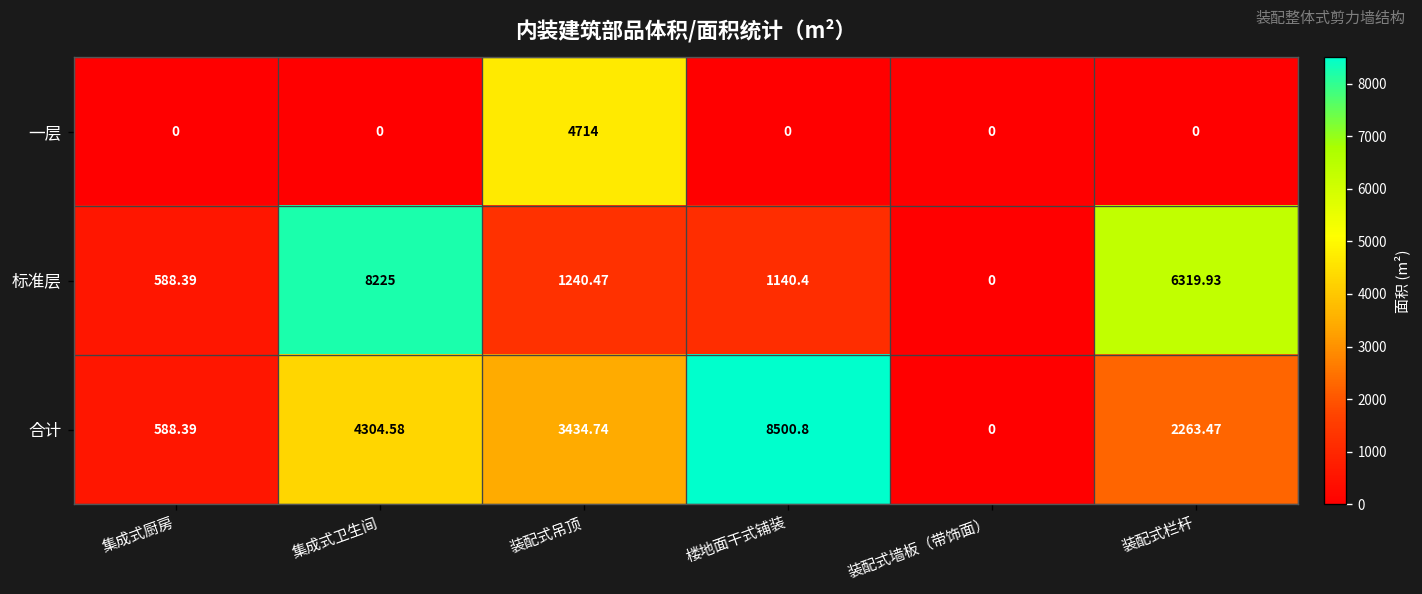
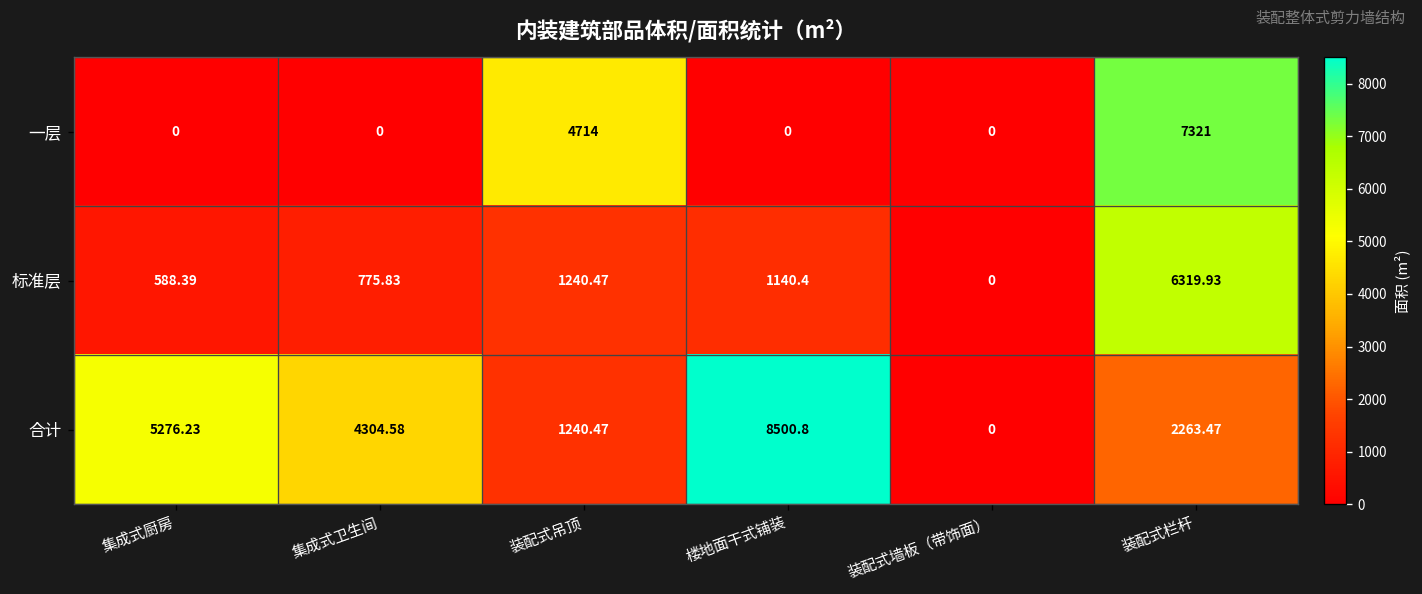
  {
    "一层": {
      "集成式厨房": 0,
      "集成式卫生间": 0,
      "装配式吊顶": 4714,
      "楼地面干式铺装": 0,
      "装配式墙板（带饰面）": 0,
-     "装配式栏杆": 0
+     "装配式栏杆": 7321
    },
    "标准层": {
      "集成式厨房": 588.39,
-     "集成式卫生间": 8225,
+     "集成式卫生间": 775.83,
      "装配式吊顶": 1240.47,
      "楼地面干式铺装": 1140.4,
      "装配式墙板（带饰面）": 0,
      "装配式栏杆": 6319.93
    },
    "合计": {
-     "集成式厨房": 588.39,
+     "集成式厨房": 5276.23,
      "集成式卫生间": 4304.58,
-     "装配式吊顶": 3434.74,
+     "装配式吊顶": 1240.47,
      "楼地面干式铺装": 8500.8,
      "装配式墙板（带饰面）": 0,
      "装配式栏杆": 2263.47
    }
  }
